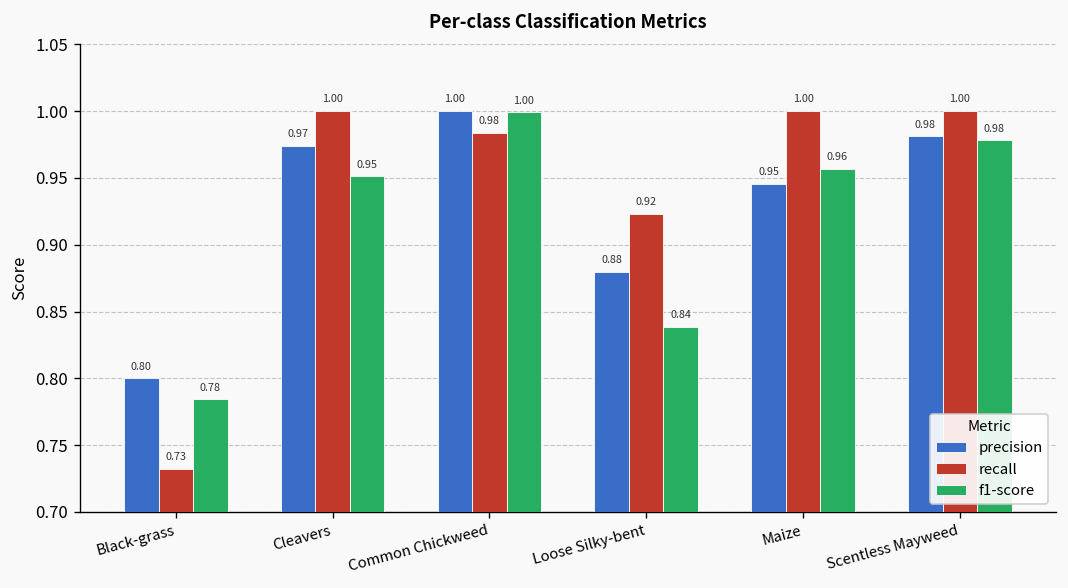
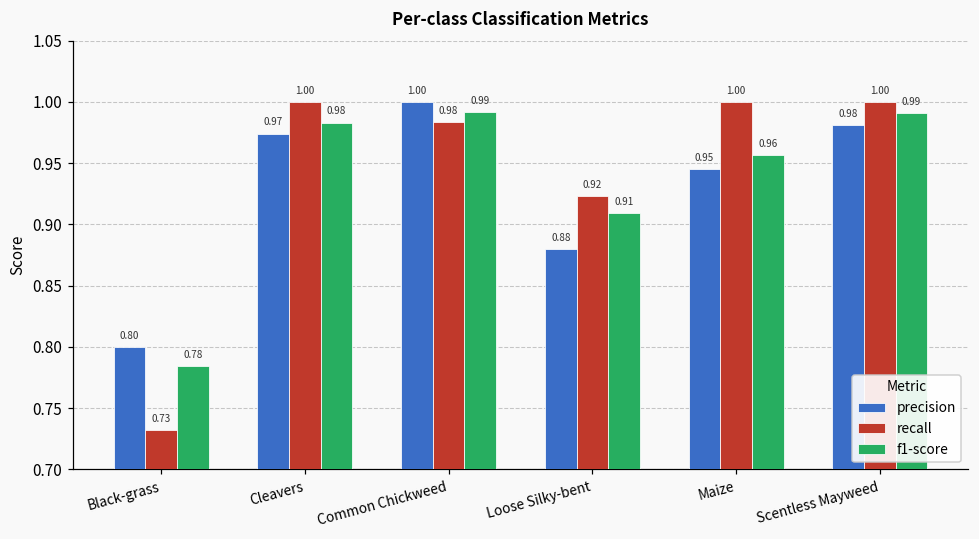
  {
    "precision": {
      "Black-grass": 0.80,
      "Cleavers": 0.97,
      "Common Chickweed": 1.00,
      "Loose Silky-bent": 0.88,
      "Maize": 0.95,
      "Scentless Mayweed": 0.98
    },
    "recall": {
      "Black-grass": 0.73,
      "Cleavers": 1.00,
      "Common Chickweed": 0.98,
      "Loose Silky-bent": 0.92,
      "Maize": 1.00,
      "Scentless Mayweed": 1.00
    },
    "f1-score": {
      "Black-grass": 0.78,
-     "Cleavers": 0.95,
-     "Common Chickweed": 1.00,
-     "Loose Silky-bent": 0.84,
+     "Cleavers": 0.98,
+     "Common Chickweed": 0.99,
+     "Loose Silky-bent": 0.91,
      "Maize": 0.96,
-     "Scentless Mayweed": 0.98
+     "Scentless Mayweed": 0.99
    }
  }
